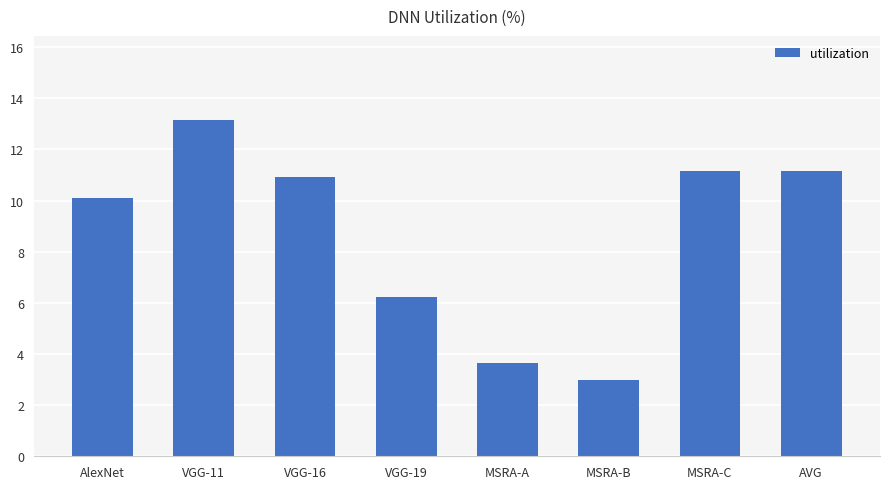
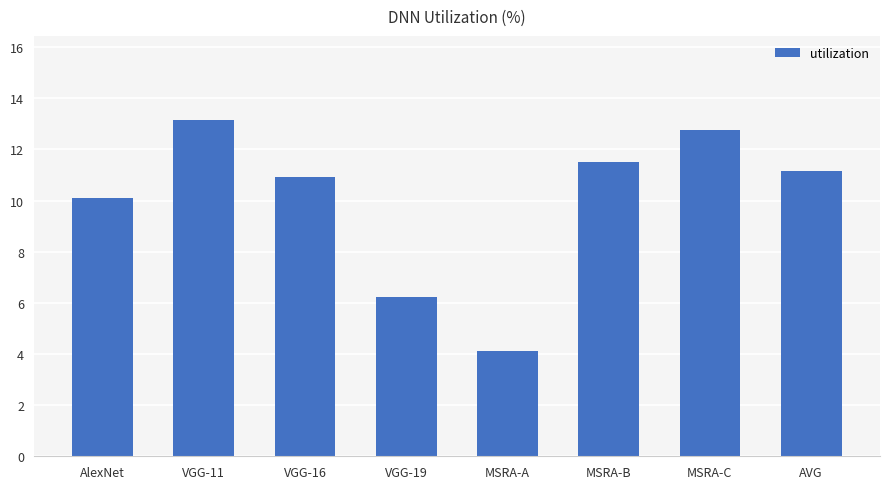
  {
    "AlexNet": 10.1,
    "VGG-11": 13.2,
    "VGG-16": 10.9,
    "VGG-19": 6.2,
-   "MSRA-A": 3.6,
-   "MSRA-B": 3.0,
-   "MSRA-C": 11.2,
+   "MSRA-A": 4.1,
+   "MSRA-B": 11.5,
+   "MSRA-C": 12.8,
    "AVG": 11.1
  }
